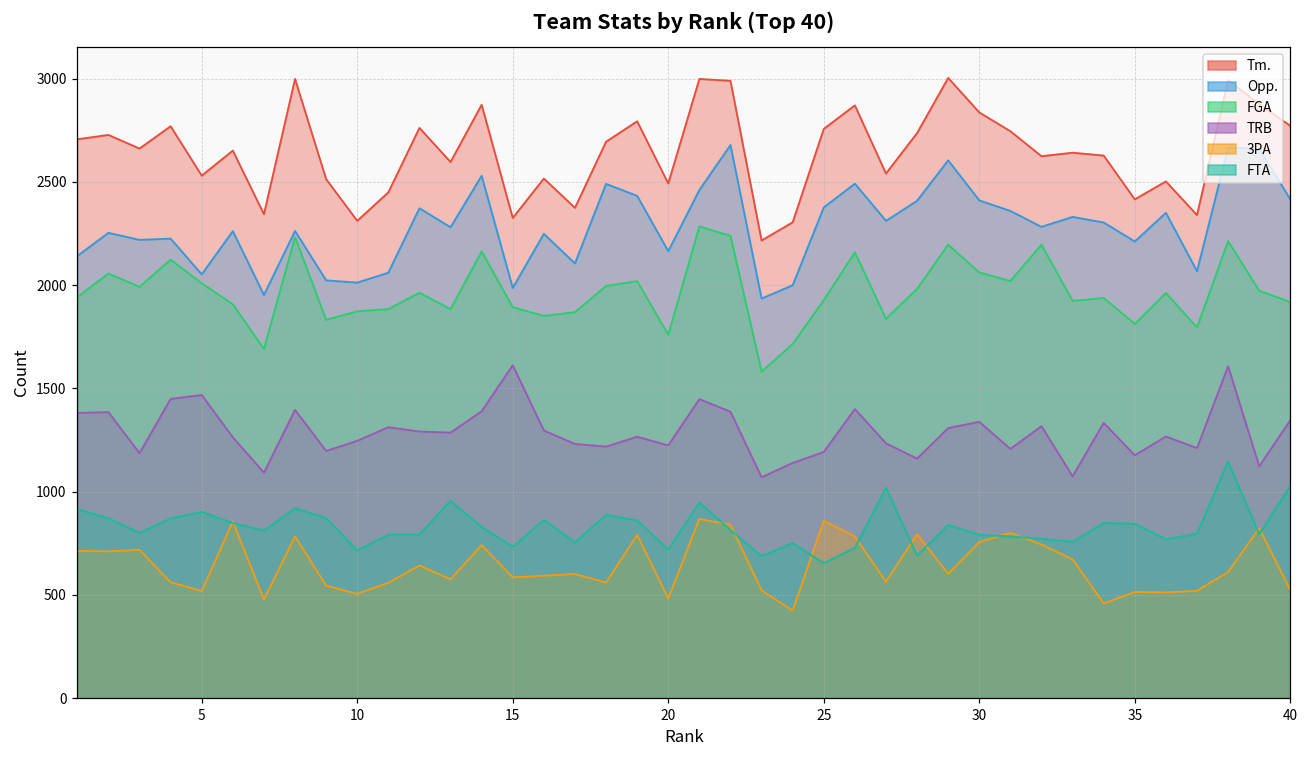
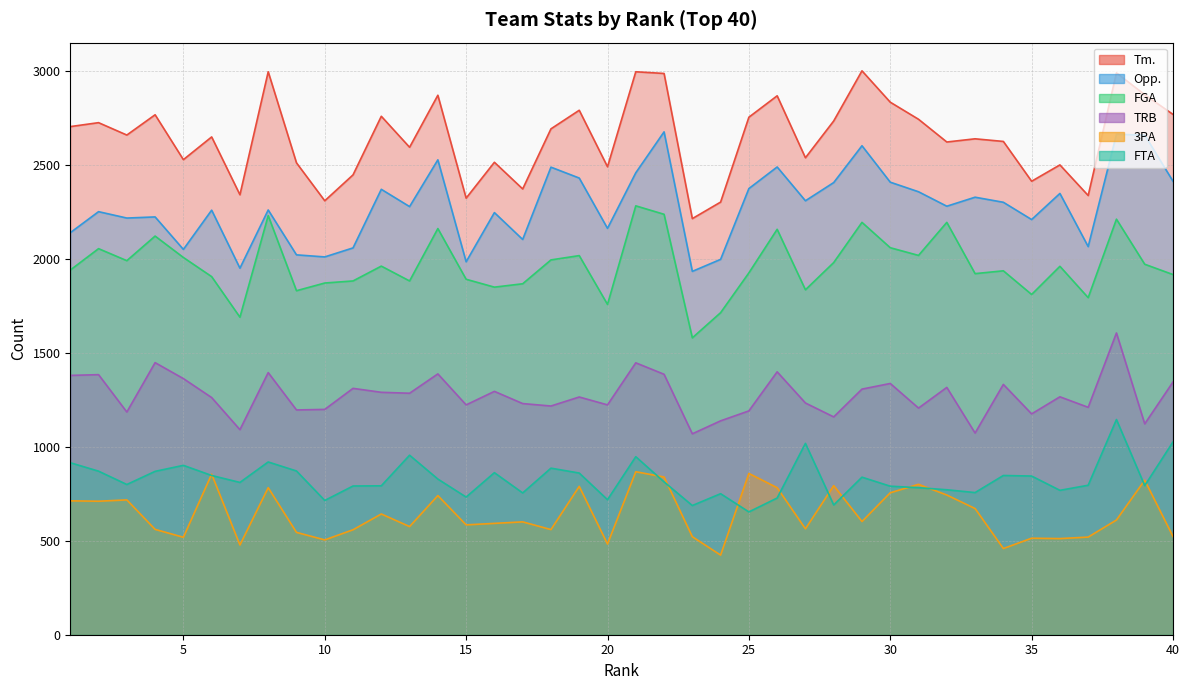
  {
    "TRB": {
-     "5": 1470,
-     "10": 1250,
-     "15": 1610,
+     "5": 1360,
+     "10": 1200,
+     "15": 1220,
      "20": 1220,
      "25": 1190,
      "30": 1340,
      "35": 1180,
      "40": 1350
    }
  }
